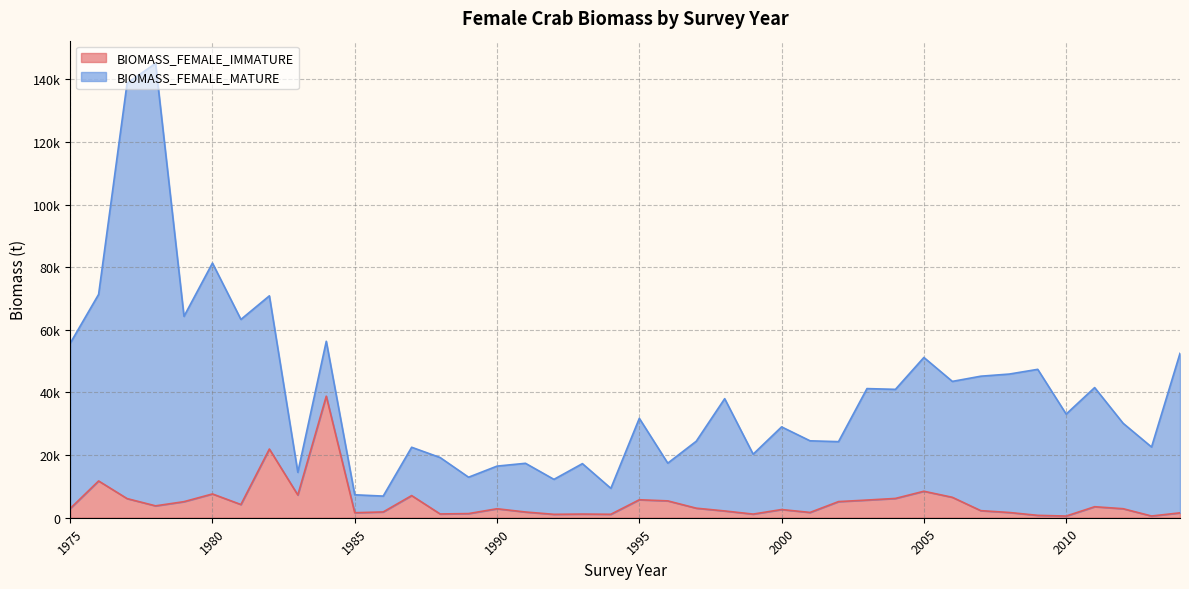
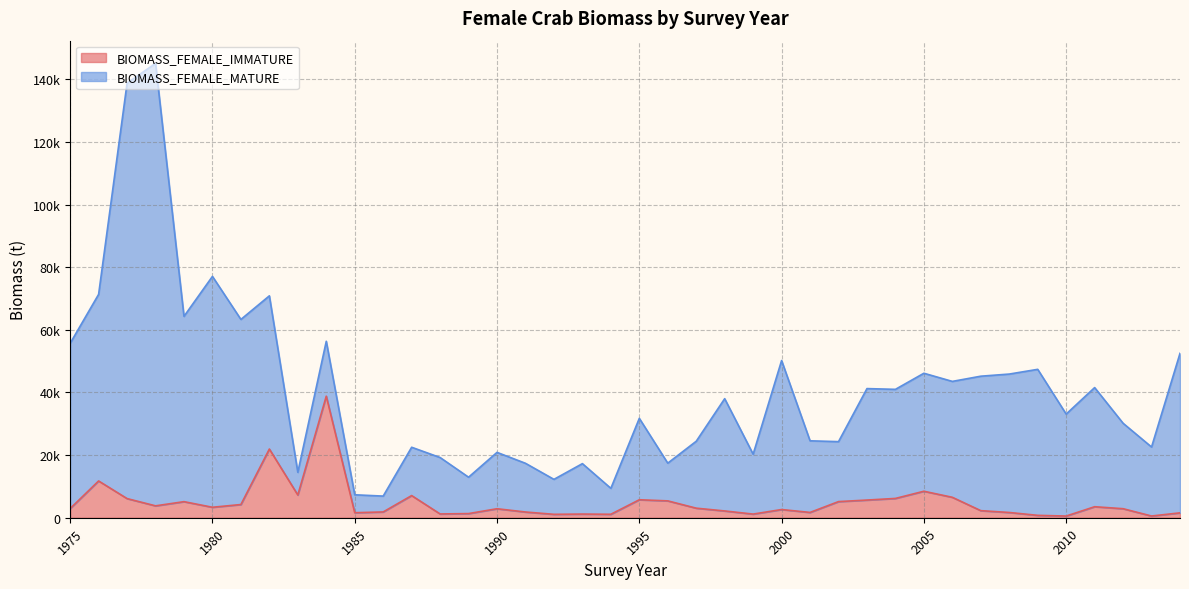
  {
    "BIOMASS_FEMALE_IMMATURE": {
      "1975": 3000,
-     "1980": 8000,
+     "1980": 3000,
      "1985": 2000,
      "1990": 3000,
      "1995": 6000,
      "2000": 3000,
      "2005": 8000,
      "2010": 1000
    },
    "BIOMASS_FEMALE_MATURE": {
      "1975": 53000,
      "1980": 74000,
      "1985": 6000,
-     "1990": 14000,
+     "1990": 18000,
      "1995": 26000,
-     "2000": 26000,
-     "2005": 43000,
+     "2000": 48000,
+     "2005": 38000,
      "2010": 33000
    }
  }
